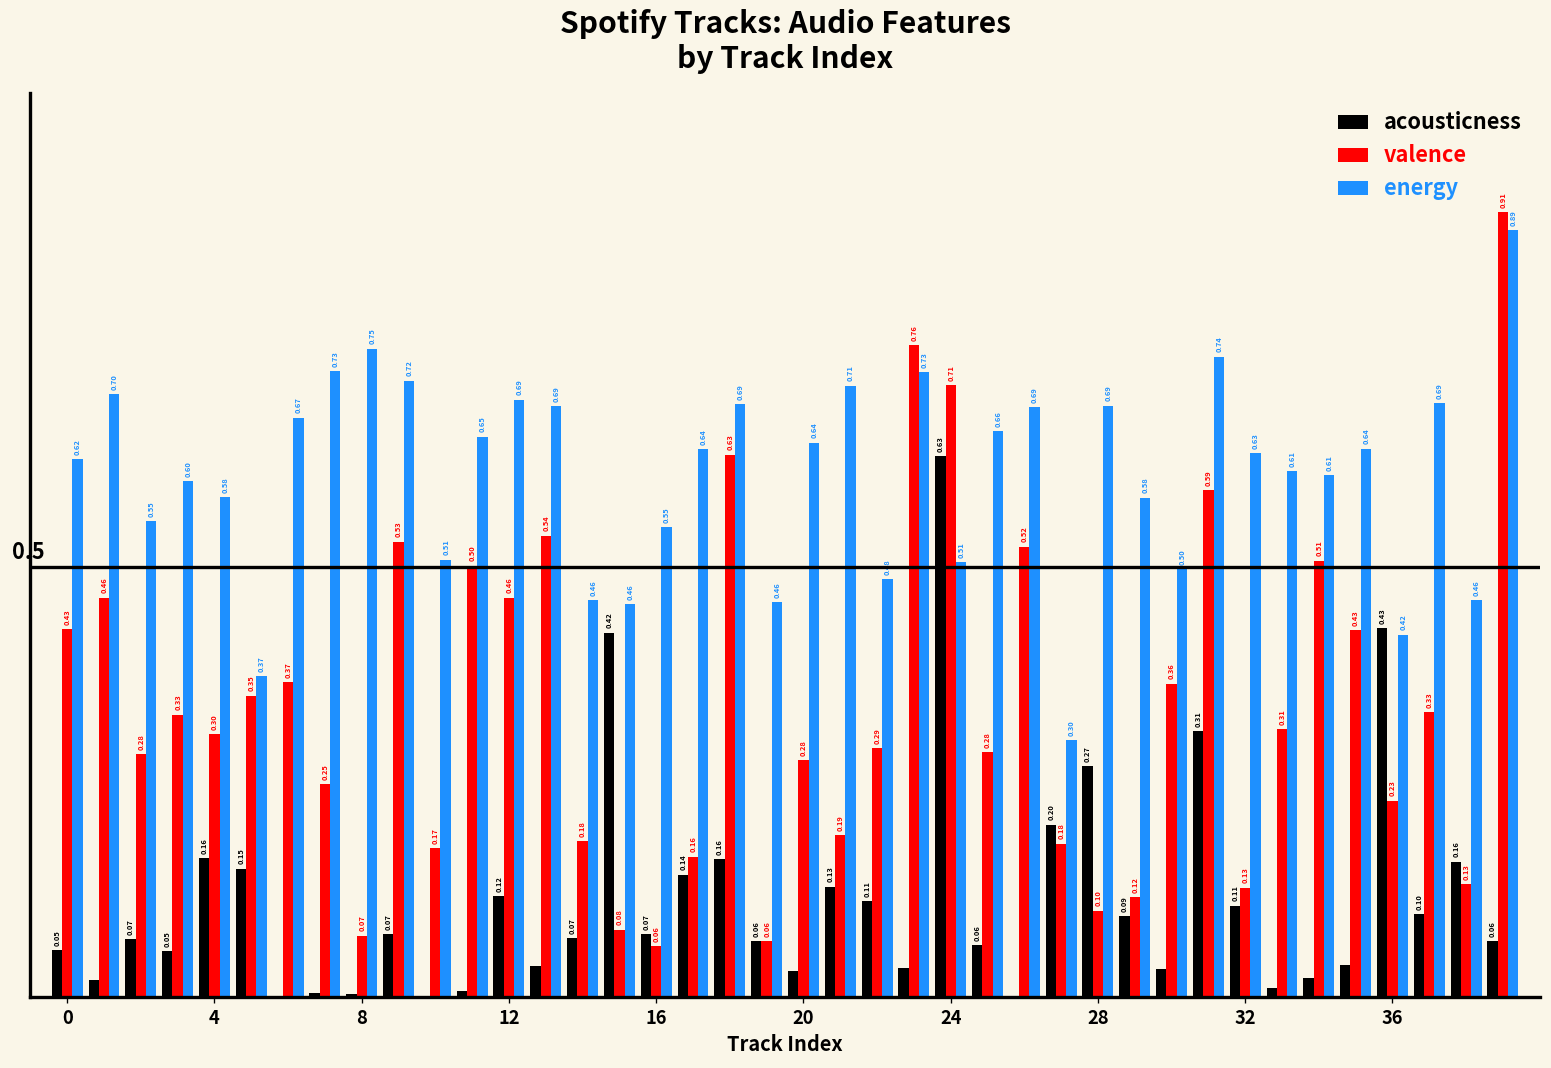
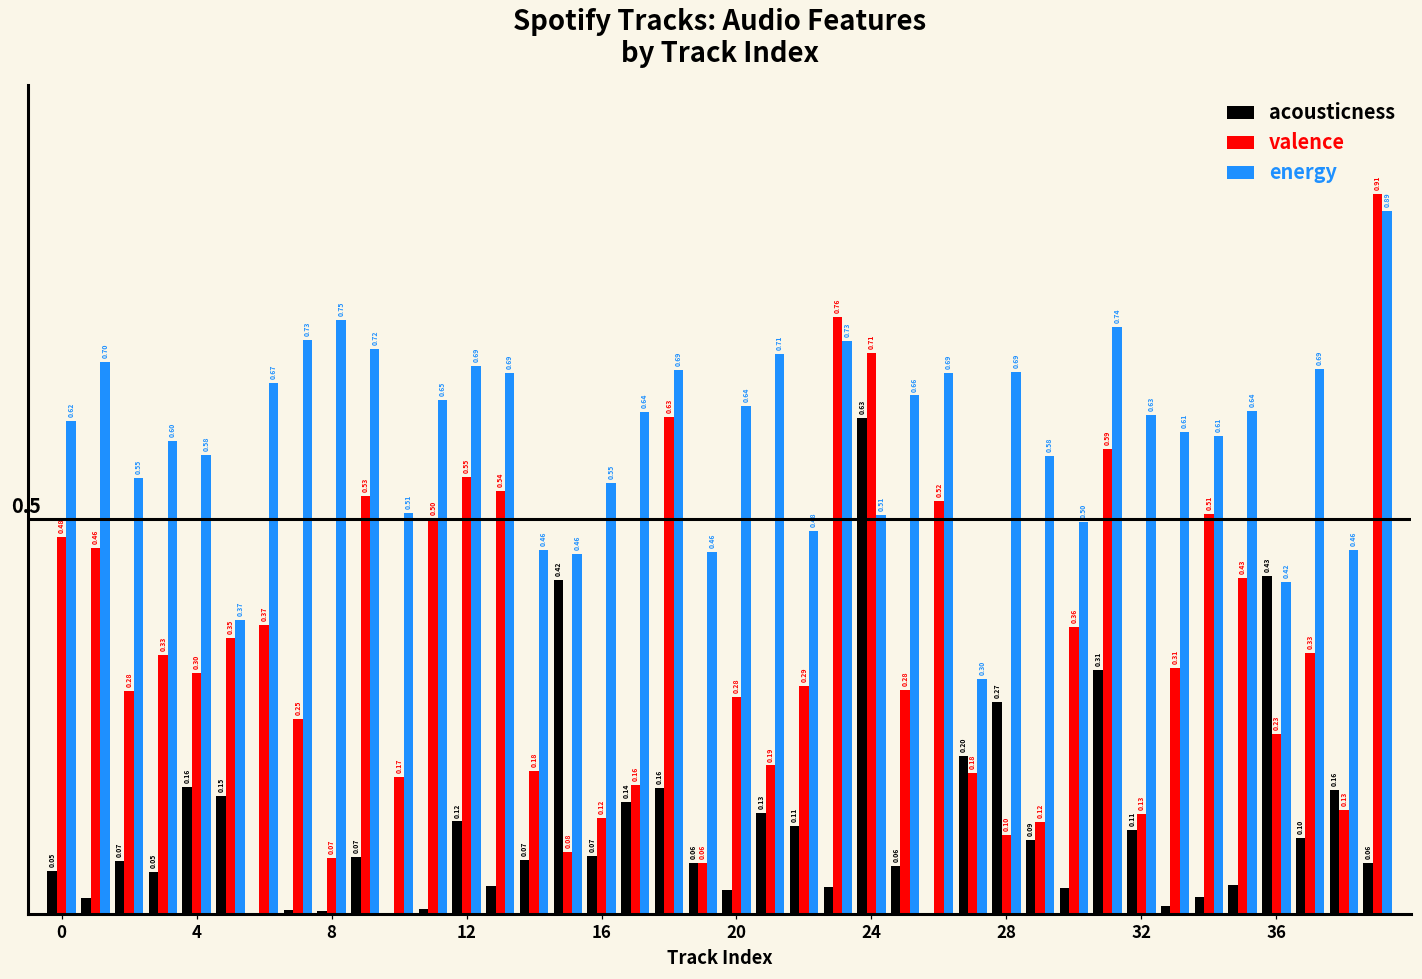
  {
    "valence": {
-     "0": 0.43,
+     "0": 0.48,
      "4": 0.30,
      "8": 0.07,
-     "12": 0.46,
-     "16": 0.06,
+     "12": 0.55,
+     "16": 0.12,
      "20": 0.28,
      "24": 0.71,
      "28": 0.10,
      "32": 0.13,
      "36": 0.23
    }
  }
